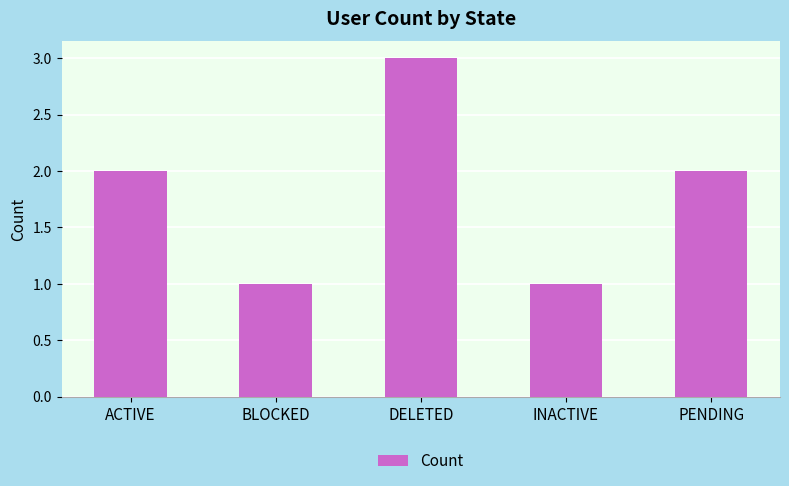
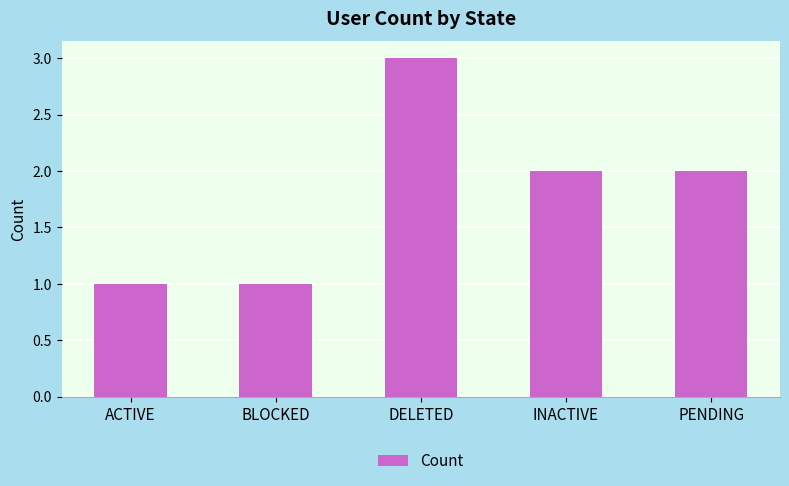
  {
-   "ACTIVE": 2,
+   "ACTIVE": 1,
    "BLOCKED": 1,
    "DELETED": 3,
-   "INACTIVE": 1,
+   "INACTIVE": 2,
    "PENDING": 2
  }
